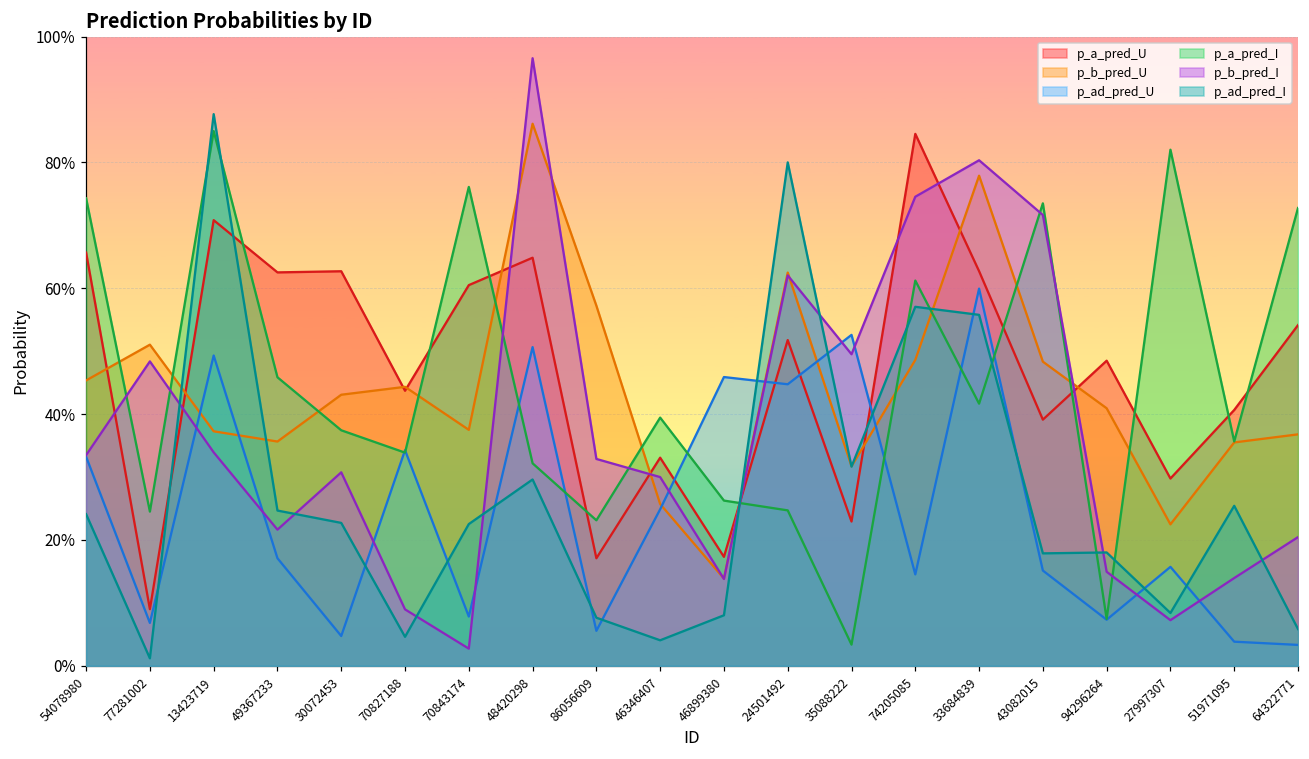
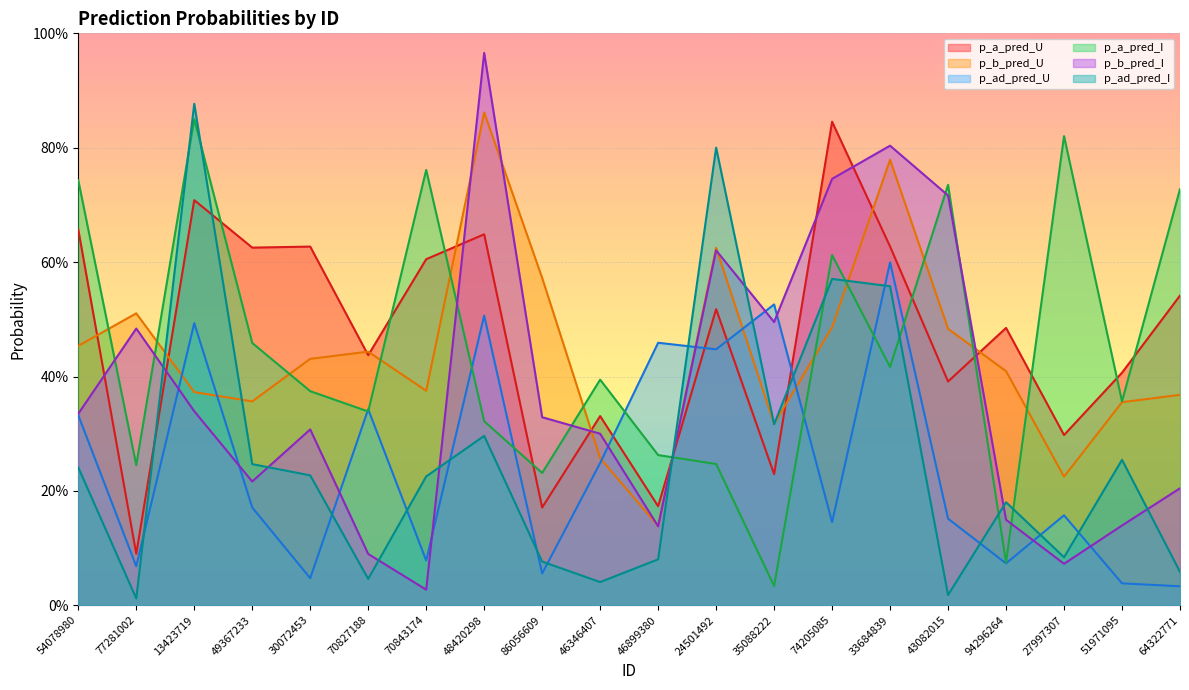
  {
    "p_a_pred_U": {
      "54078980": "66%",
      "77281002": "9%",
      "13423719": "71%",
      "49367233": "63%",
      "30072453": "63%",
      "70827188": "44%",
      "70843174": "61%",
      "48420298": "65%",
      "86056609": "17%",
      "46346407": "33%",
      "46899380": "17%",
      "24501492": "52%",
      "35088222": "23%",
      "74205085": "85%",
      "33684839": "63%",
      "43082015": "39%",
      "94296264": "48%",
      "27997307": "30%",
      "51971095": "41%",
      "64322771": "54%"
    },
    "p_b_pred_U": {
      "54078980": "45%",
      "77281002": "51%",
      "13423719": "37%",
      "49367233": "36%",
      "30072453": "43%",
      "70827188": "44%",
      "70843174": "38%",
      "48420298": "86%",
      "86056609": "57%",
      "46346407": "26%",
      "24501492": "63%",
      "74205085": "49%",
      "33684839": "78%",
      "43082015": "48%",
      "94296264": "41%",
      "27997307": "22%",
      "64322771": "37%"
    },
    "p_ad_pred_U": {
      "77281002": "7%",
      "13423719": "49%",
      "49367233": "17%",
      "30072453": "5%",
      "70843174": "8%",
      "48420298": "51%",
      "86056609": "6%",
      "46346407": "25%",
      "46899380": "46%",
      "24501492": "45%",
      "35088222": "53%",
      "74205085": "15%",
      "33684839": "60%",
      "43082015": "15%",
      "27997307": "16%",
      "51971095": "4%",
      "64322771": "3%"
    },
    "p_a_pred_I": {
      "54078980": "74%",
      "77281002": "25%",
      "13423719": "85%",
      "49367233": "46%",
      "30072453": "37%",
      "70843174": "76%",
      "48420298": "32%",
      "86056609": "23%",
      "46346407": "39%",
      "46899380": "26%",
      "24501492": "25%",
      "35088222": "3%",
      "74205085": "61%",
      "33684839": "42%",
      "43082015": "74%",
      "27997307": "82%",
      "64322771": "73%"
    },
    "p_b_pred_I": {
      "77281002": "48%",
      "13423719": "34%",
      "49367233": "22%",
      "30072453": "31%",
      "70827188": "9%",
      "70843174": "3%",
      "48420298": "97%",
      "86056609": "33%",
      "46346407": "30%",
      "24501492": "62%",
      "35088222": "50%",
      "74205085": "75%",
      "33684839": "80%",
      "43082015": "72%",
      "94296264": "15%",
      "27997307": "7%",
      "51971095": "14%",
      "64322771": "20%"
    },
    "p_ad_pred_I": {
      "54078980": "24%",
      "77281002": "1%",
      "13423719": "88%",
      "49367233": "25%",
      "30072453": "23%",
      "70827188": "5%",
      "70843174": "23%",
      "48420298": "30%",
      "86056609": "8%",
      "46346407": "4%",
      "46899380": "8%",
      "24501492": "80%",
      "74205085": "57%",
      "33684839": "56%",
-     "43082015": "18%",
+     "43082015": "2%",
      "94296264": "18%",
      "27997307": "8%",
      "51971095": "25%",
      "64322771": "6%"
    }
  }
